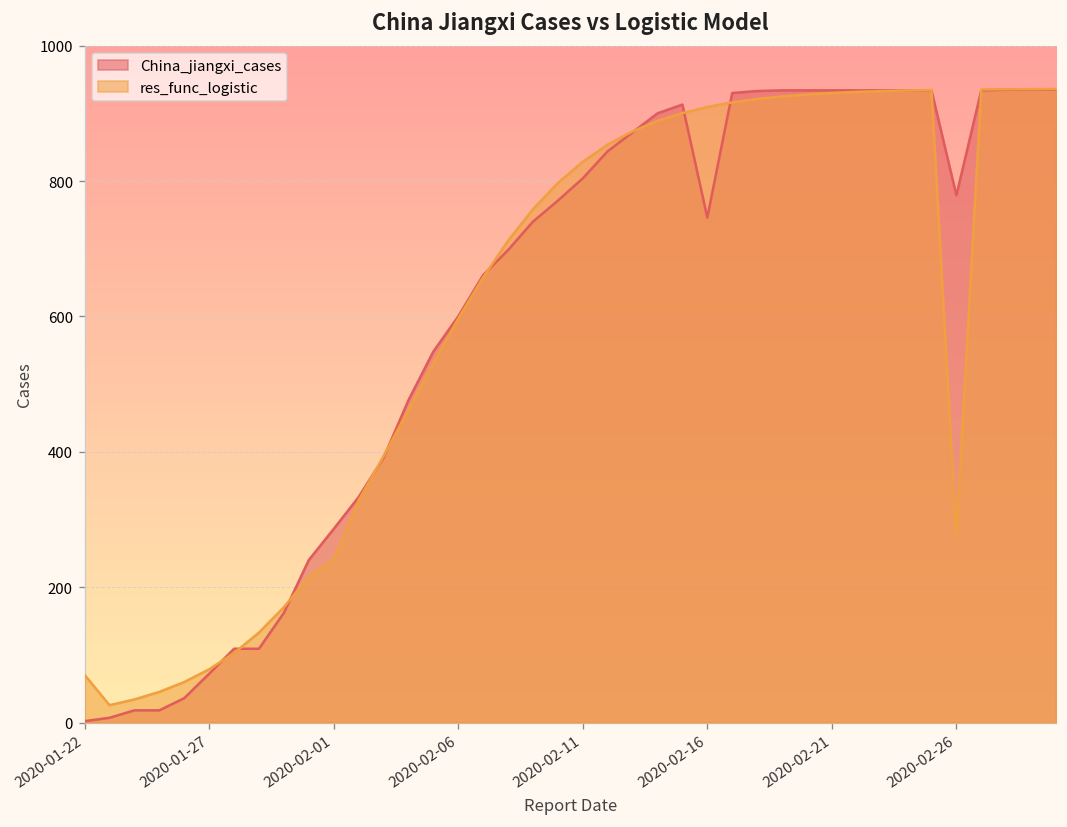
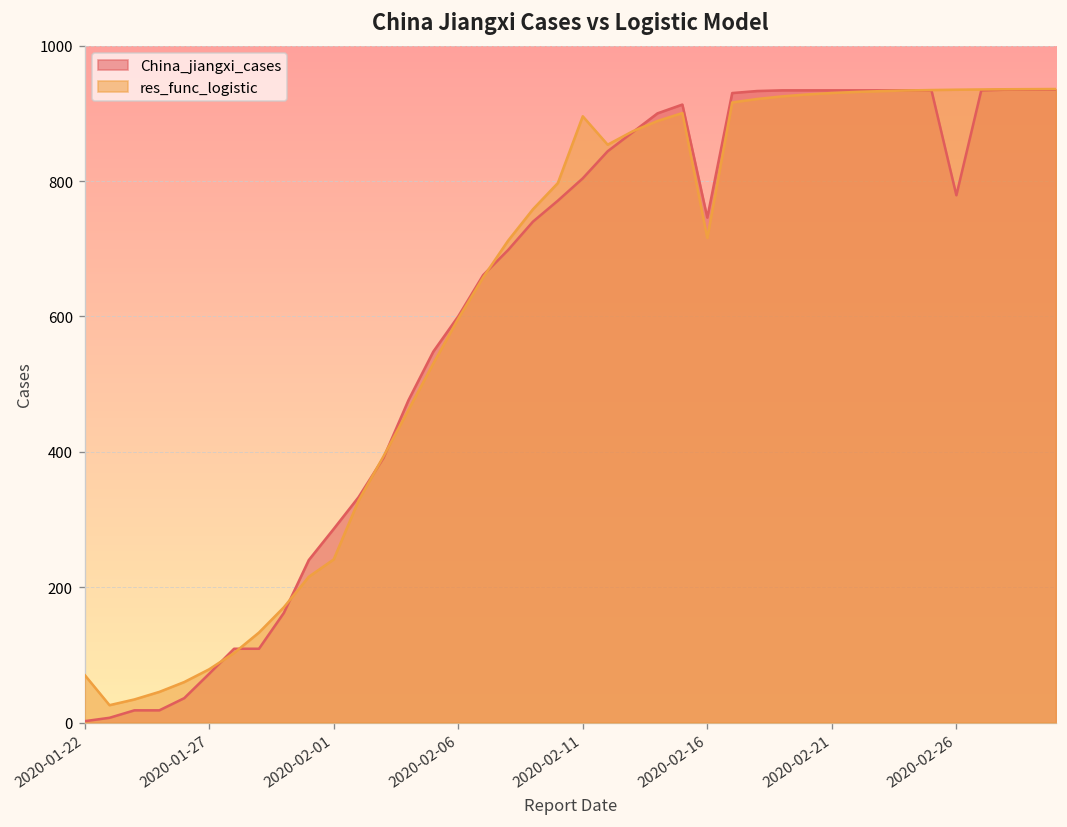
  {
    "China_jiangxi_cases": {
      "2020-01-22": 0,
      "2020-01-27": 70,
      "2020-02-01": 290,
      "2020-02-11": 800,
      "2020-02-16": 750,
      "2020-02-26": 780
    },
    "res_func_logistic": {
      "2020-01-22": 70,
      "2020-01-27": 80,
      "2020-02-01": 240,
-     "2020-02-11": 830,
-     "2020-02-16": 910,
-     "2020-02-26": 280
+     "2020-02-11": 900,
+     "2020-02-16": 720,
+     "2020-02-26": 930
    }
  }
